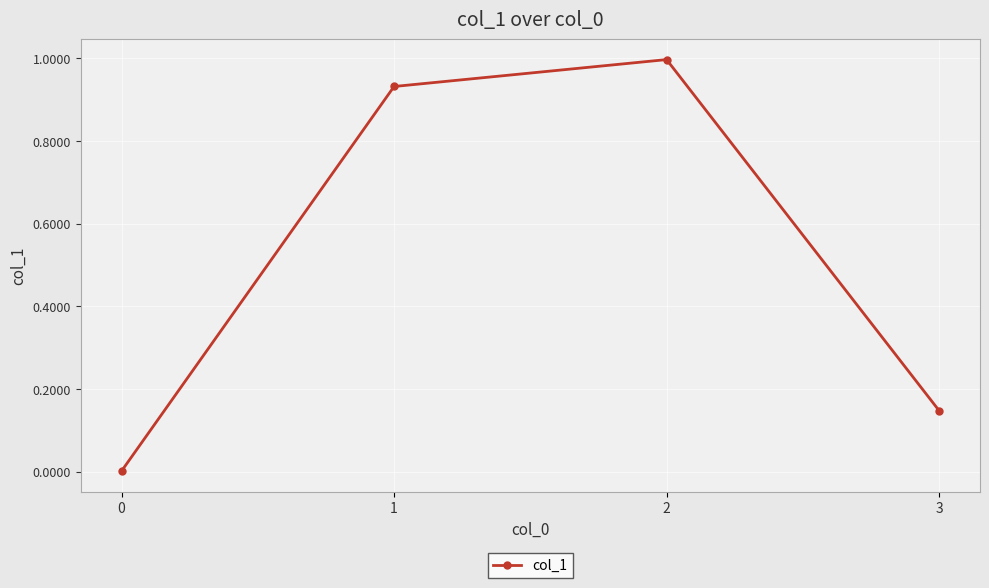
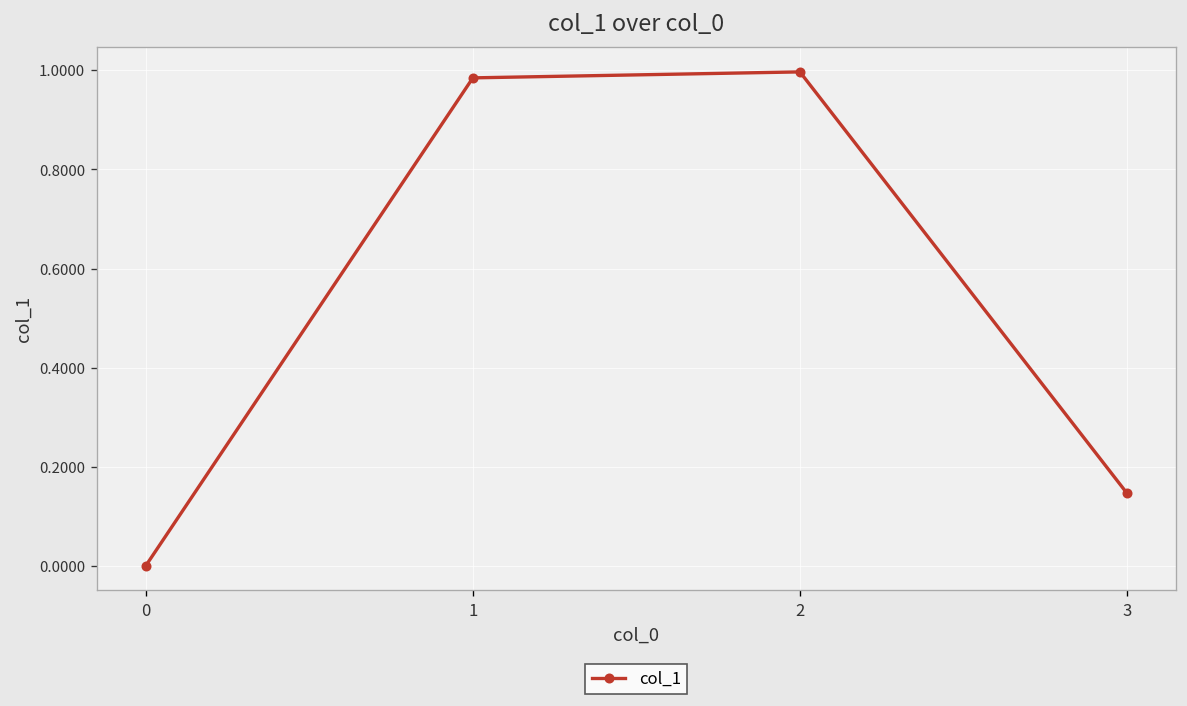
  {
    "0": 0.00,
-   "1": 0.93,
+   "1": 0.98,
    "2": 1.00,
    "3": 0.15
  }
